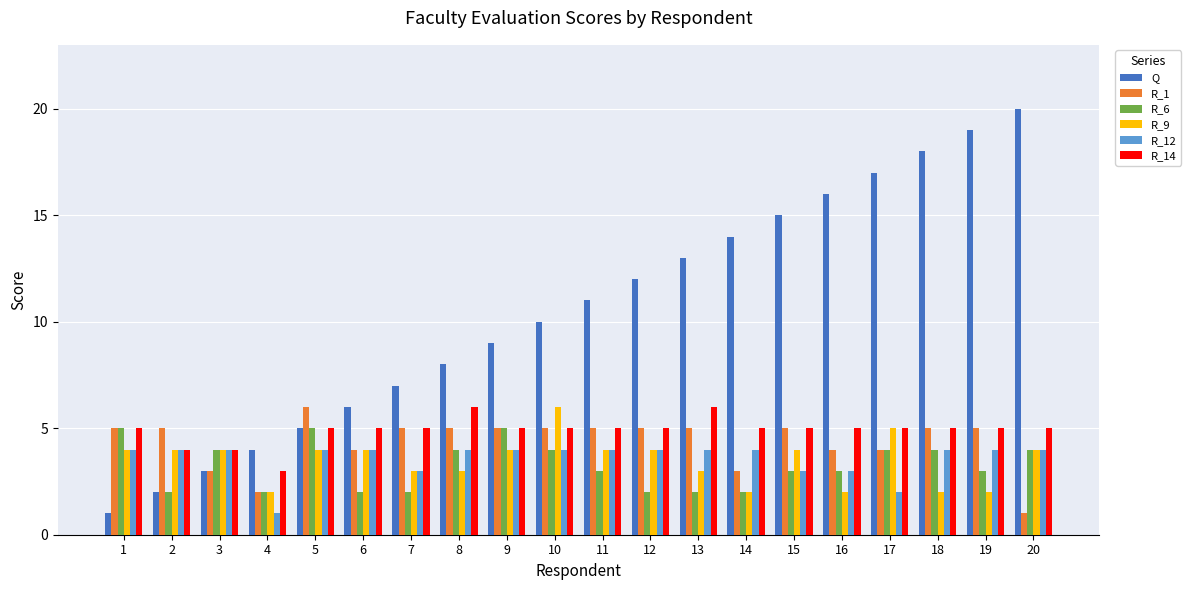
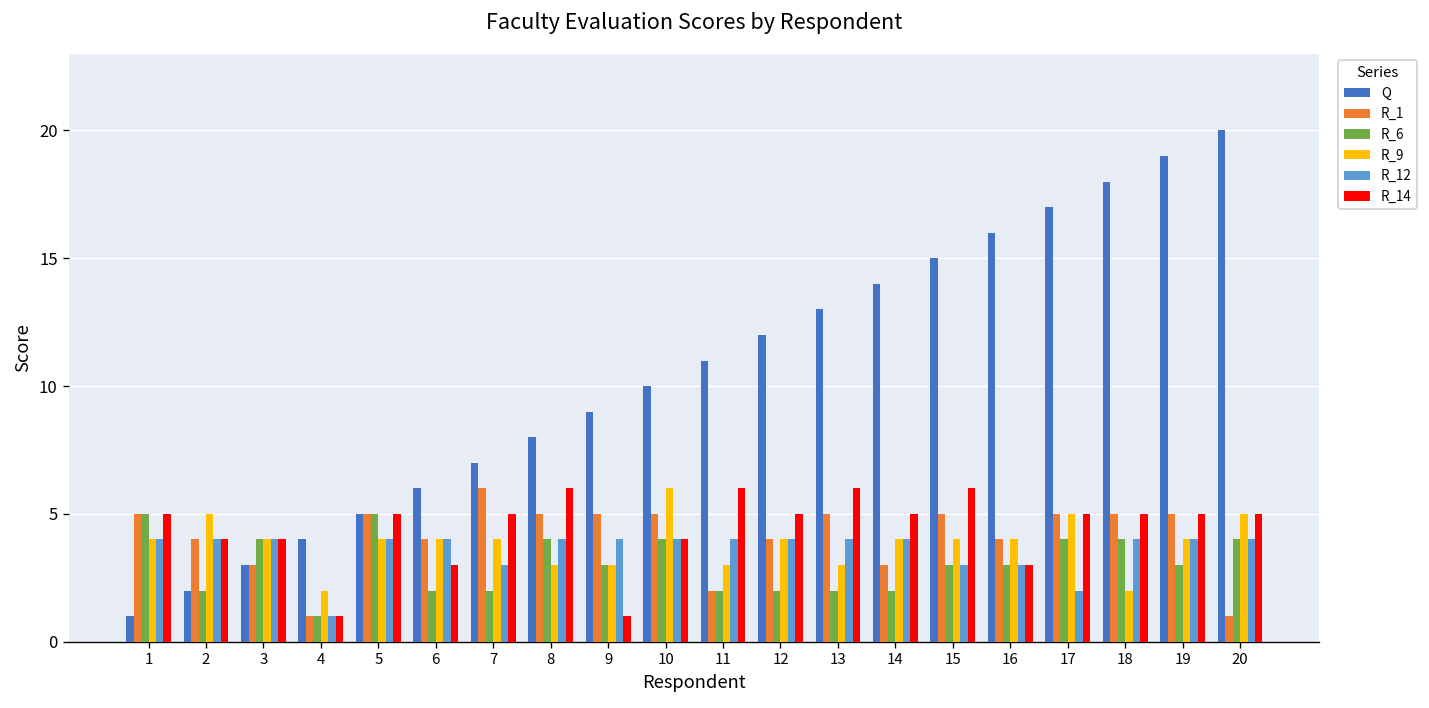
  {
    "R_1": {
      "1": 5,
-     "2": 5,
+     "2": 4,
      "3": 3,
-     "4": 2,
-     "5": 6,
+     "4": 1,
+     "5": 5,
      "6": 4,
-     "7": 5,
+     "7": 6,
      "8": 5,
      "9": 5,
      "10": 5,
-     "11": 5,
-     "12": 5,
+     "11": 2,
+     "12": 4,
      "13": 5,
      "14": 3,
      "15": 5,
      "16": 4,
-     "17": 4,
+     "17": 5,
      "18": 5,
      "19": 5,
      "20": 1
    },
    "R_6": {
      "1": 5,
      "2": 2,
      "3": 4,
-     "4": 2,
+     "4": 1,
      "5": 5,
      "6": 2,
      "7": 2,
      "8": 4,
-     "9": 5,
+     "9": 3,
      "10": 4,
-     "11": 3,
+     "11": 2,
      "12": 2,
      "13": 2,
      "14": 2,
      "15": 3,
      "16": 3,
      "17": 4,
      "18": 4,
      "19": 3,
      "20": 4
    },
    "R_9": {
      "1": 4,
-     "2": 4,
+     "2": 5,
      "3": 4,
      "4": 2,
      "5": 4,
      "6": 4,
-     "7": 3,
+     "7": 4,
      "8": 3,
-     "9": 4,
+     "9": 3,
      "10": 6,
-     "11": 4,
+     "11": 3,
      "12": 4,
      "13": 3,
-     "14": 2,
+     "14": 4,
      "15": 4,
-     "16": 2,
+     "16": 4,
      "17": 5,
      "18": 2,
-     "19": 2,
-     "20": 4
+     "19": 4,
+     "20": 5
    },
    "R_14": {
      "1": 5,
      "2": 4,
      "3": 4,
-     "4": 3,
+     "4": 1,
      "5": 5,
-     "6": 5,
+     "6": 3,
      "7": 5,
      "8": 6,
-     "9": 5,
-     "10": 5,
-     "11": 5,
+     "9": 1,
+     "10": 4,
+     "11": 6,
      "12": 5,
      "13": 6,
      "14": 5,
-     "15": 5,
-     "16": 5,
+     "15": 6,
+     "16": 3,
      "17": 5,
      "18": 5,
      "19": 5,
      "20": 5
    }
  }
